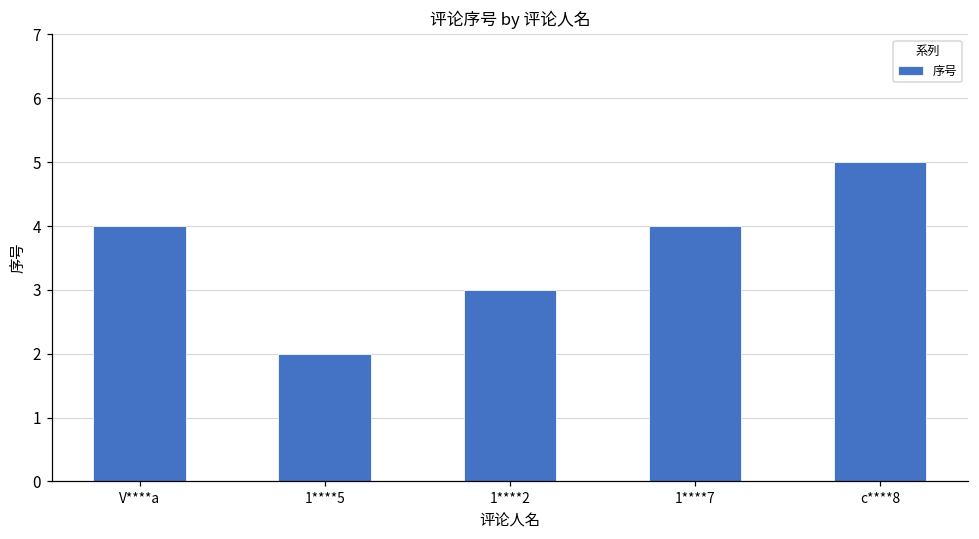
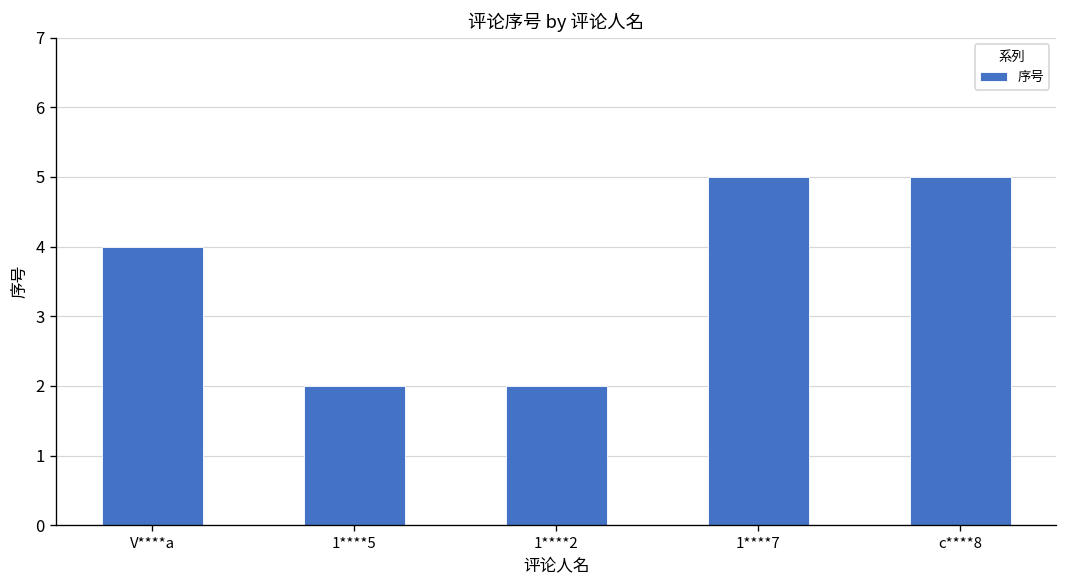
  {
    "V****a": 4,
    "1****5": 2,
-   "1****2": 3,
-   "1****7": 4,
+   "1****2": 2,
+   "1****7": 5,
    "c****8": 5
  }
